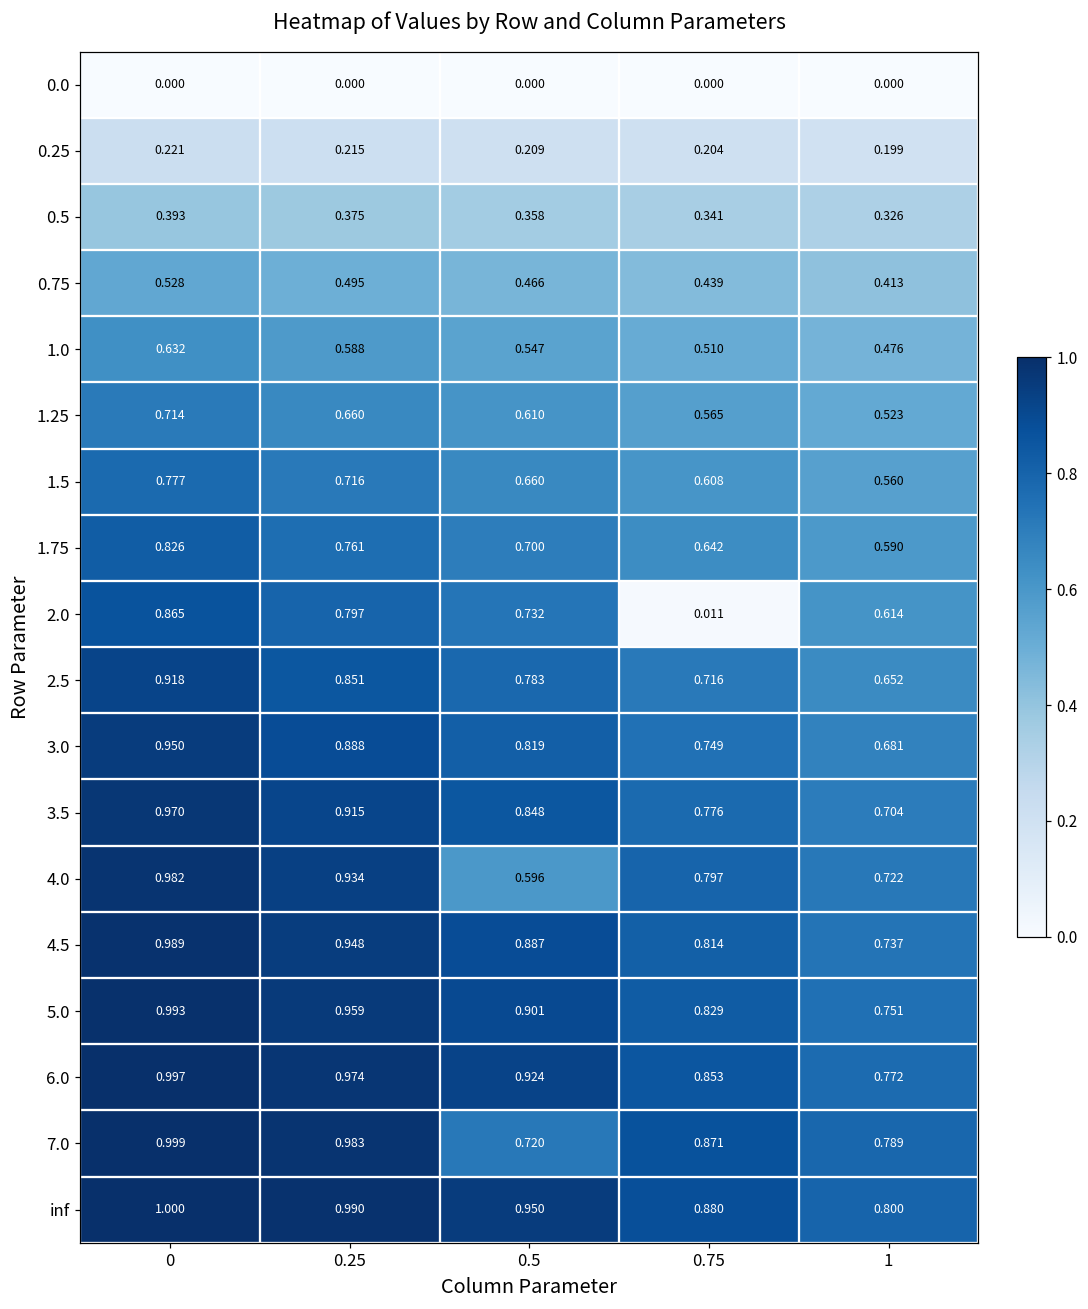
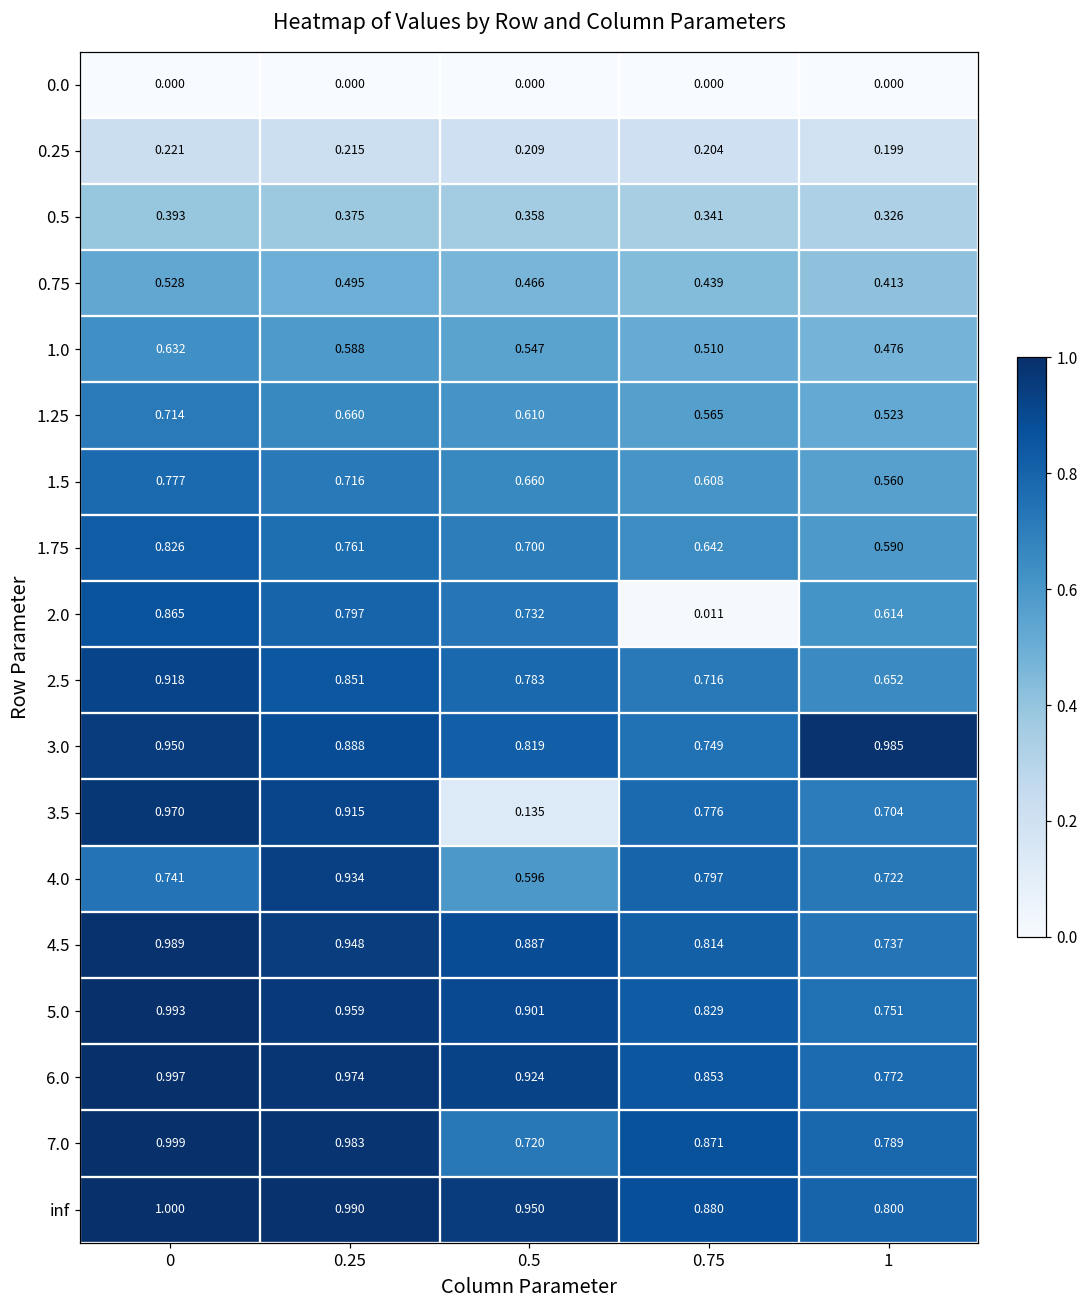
  {
    "0.0": {
      "0": 0.000,
      "0.25": 0.000,
      "0.5": 0.000,
      "0.75": 0.000,
      "1": 0.000
    },
    "0.25": {
      "0": 0.221,
      "0.25": 0.215,
      "0.5": 0.209,
      "0.75": 0.204,
      "1": 0.199
    },
    "0.5": {
      "0": 0.393,
      "0.25": 0.375,
      "0.5": 0.358,
      "0.75": 0.341,
      "1": 0.326
    },
    "0.75": {
      "0": 0.528,
      "0.25": 0.495,
      "0.5": 0.466,
      "0.75": 0.439,
      "1": 0.413
    },
    "1.0": {
      "0": 0.632,
      "0.25": 0.588,
      "0.5": 0.547,
      "0.75": 0.510,
      "1": 0.476
    },
    "1.25": {
      "0": 0.714,
      "0.25": 0.660,
      "0.5": 0.610,
      "0.75": 0.565,
      "1": 0.523
    },
    "1.5": {
      "0": 0.777,
      "0.25": 0.716,
      "0.5": 0.660,
      "0.75": 0.608,
      "1": 0.560
    },
    "1.75": {
      "0": 0.826,
      "0.25": 0.761,
      "0.5": 0.700,
      "0.75": 0.642,
      "1": 0.590
    },
    "2.0": {
      "0": 0.865,
      "0.25": 0.797,
      "0.5": 0.732,
      "0.75": 0.011,
      "1": 0.614
    },
    "2.5": {
      "0": 0.918,
      "0.25": 0.851,
      "0.5": 0.783,
      "0.75": 0.716,
      "1": 0.652
    },
    "3.0": {
      "0": 0.950,
      "0.25": 0.888,
      "0.5": 0.819,
      "0.75": 0.749,
-     "1": 0.681
+     "1": 0.985
    },
    "3.5": {
      "0": 0.970,
      "0.25": 0.915,
-     "0.5": 0.848,
+     "0.5": 0.135,
      "0.75": 0.776,
      "1": 0.704
    },
    "4.0": {
-     "0": 0.982,
+     "0": 0.741,
      "0.25": 0.934,
      "0.5": 0.596,
      "0.75": 0.797,
      "1": 0.722
    },
    "4.5": {
      "0": 0.989,
      "0.25": 0.948,
      "0.5": 0.887,
      "0.75": 0.814,
      "1": 0.737
    },
    "5.0": {
      "0": 0.993,
      "0.25": 0.959,
      "0.5": 0.901,
      "0.75": 0.829,
      "1": 0.751
    },
    "6.0": {
      "0": 0.997,
      "0.25": 0.974,
      "0.5": 0.924,
      "0.75": 0.853,
      "1": 0.772
    },
    "7.0": {
      "0": 0.999,
      "0.25": 0.983,
      "0.5": 0.720,
      "0.75": 0.871,
      "1": 0.789
    },
    "inf": {
      "0": 1.000,
      "0.25": 0.990,
      "0.5": 0.950,
      "0.75": 0.880,
      "1": 0.800
    }
  }
